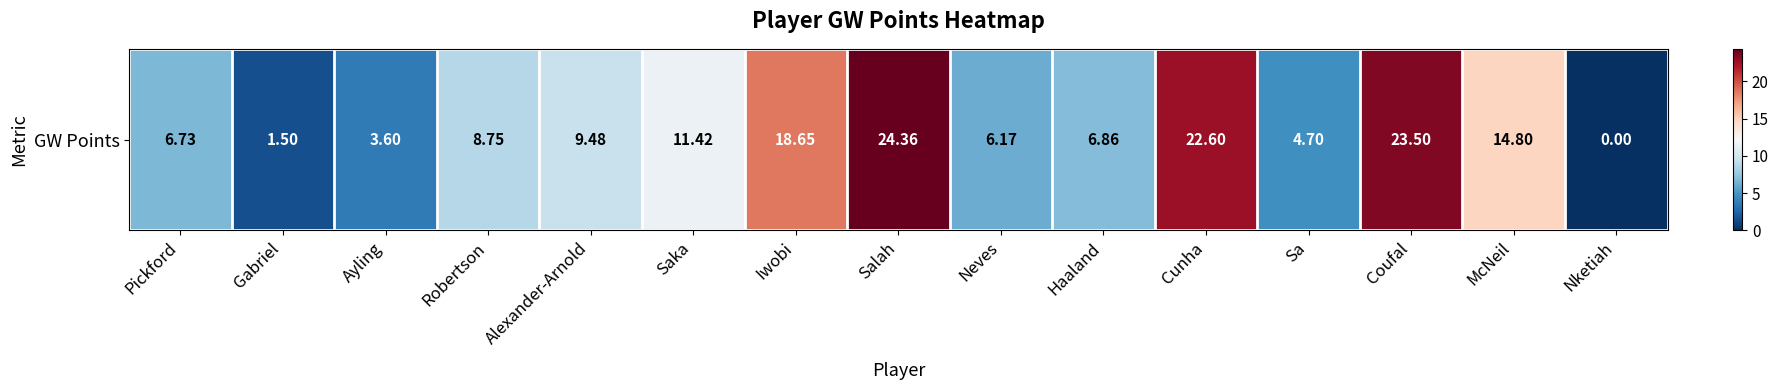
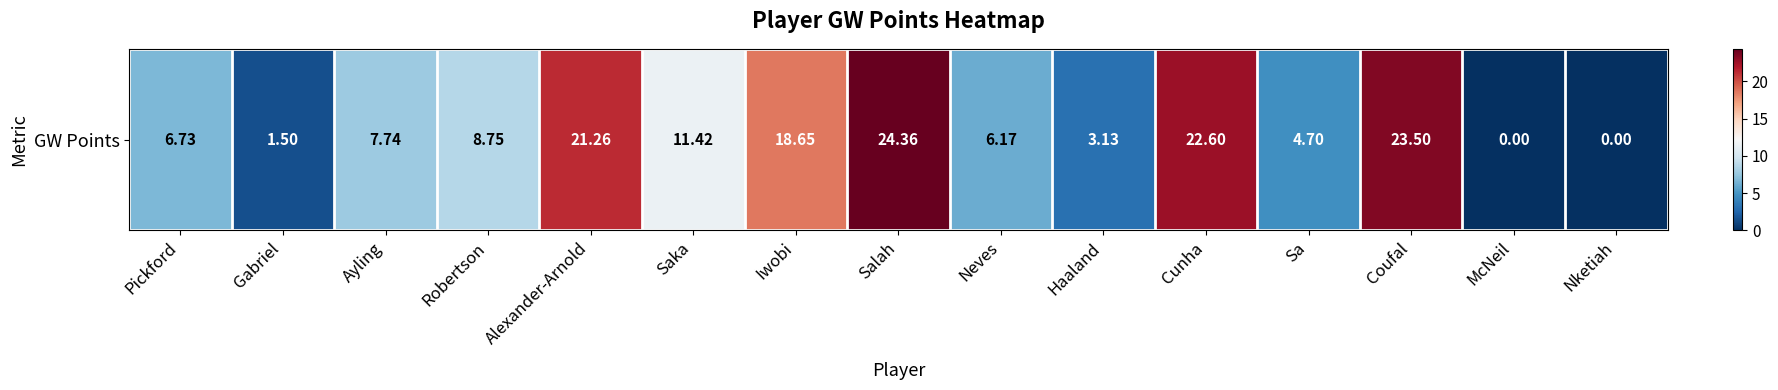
  {
    "GW Points": {
      "Pickford": 6.73,
      "Gabriel": 1.50,
-     "Ayling": 3.60,
+     "Ayling": 7.74,
      "Robertson": 8.75,
-     "Alexander-Arnold": 9.48,
+     "Alexander-Arnold": 21.26,
      "Saka": 11.42,
      "Iwobi": 18.65,
      "Salah": 24.36,
      "Neves": 6.17,
-     "Haaland": 6.86,
+     "Haaland": 3.13,
      "Cunha": 22.60,
      "Sa": 4.70,
      "Coufal": 23.50,
-     "McNeil": 14.80,
+     "McNeil": 0.00,
      "Nketiah": 0.00
    }
  }
